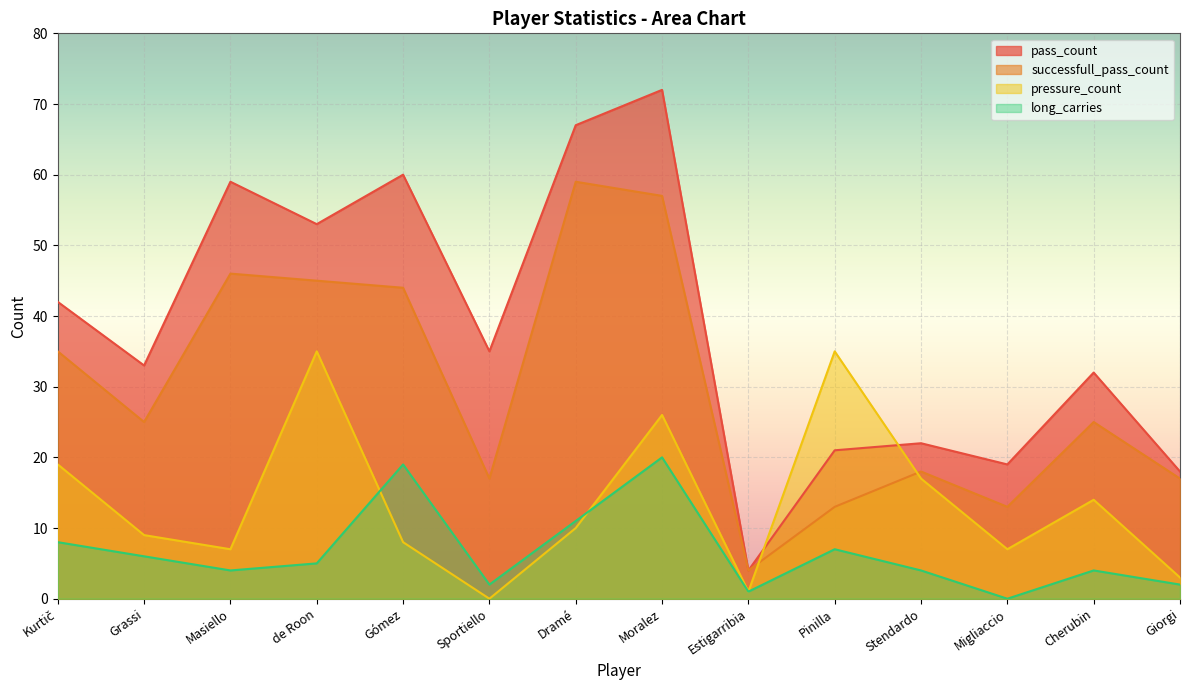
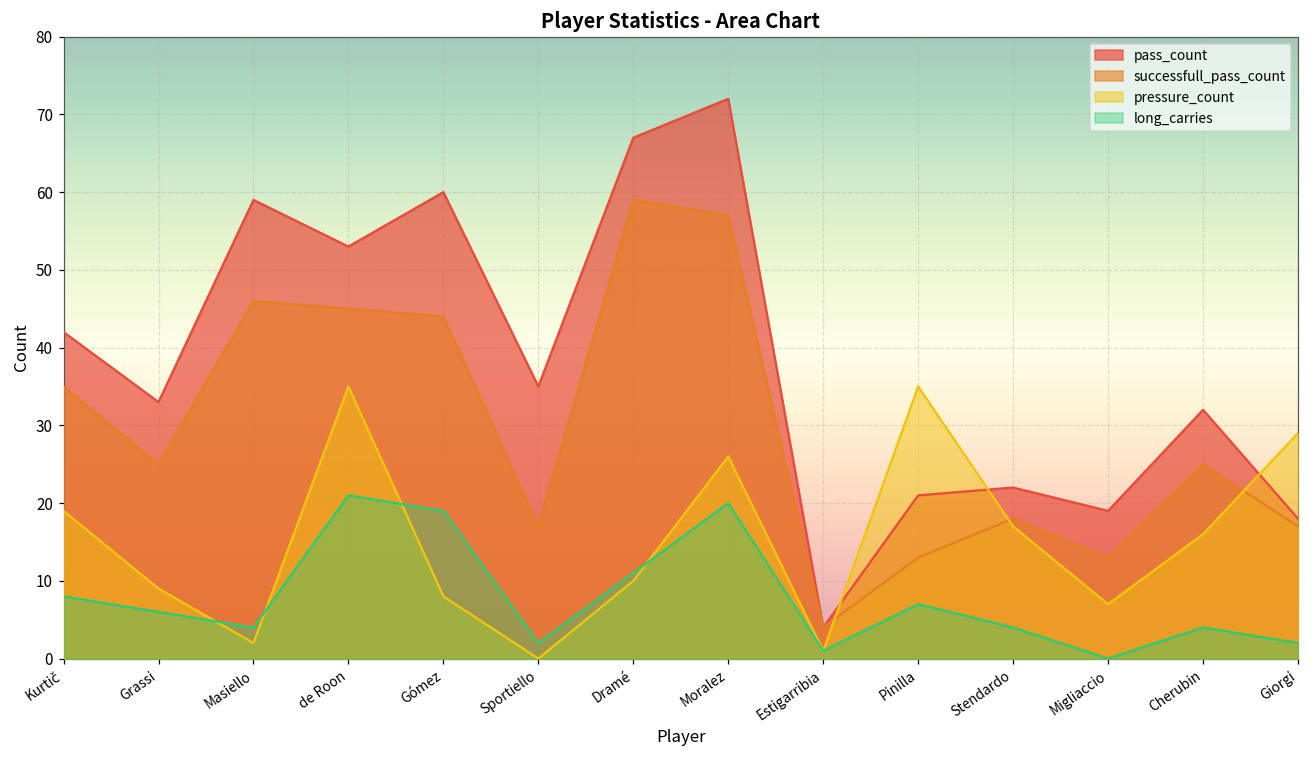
  {
    "pressure_count": {
      "Kurtič": 19,
      "Grassi": 9,
-     "Masiello": 7,
+     "Masiello": 2,
      "de Roon": 35,
      "Gómez": 8,
      "Sportiello": 0,
      "Dramé": 10,
      "Moralez": 26,
      "Pinilla": 35,
      "Stendardo": 17,
      "Migliaccio": 7,
-     "Cherubin": 14,
-     "Giorgi": 3
+     "Cherubin": 16,
+     "Giorgi": 29
    },
    "long_carries": {
      "Kurtič": 8,
      "Grassi": 6,
      "Masiello": 4,
-     "de Roon": 5,
+     "de Roon": 21,
      "Gómez": 19,
      "Sportiello": 2,
      "Dramé": 11,
      "Moralez": 20,
      "Pinilla": 7,
      "Stendardo": 4,
      "Migliaccio": 0,
      "Cherubin": 4,
      "Giorgi": 2
    }
  }
